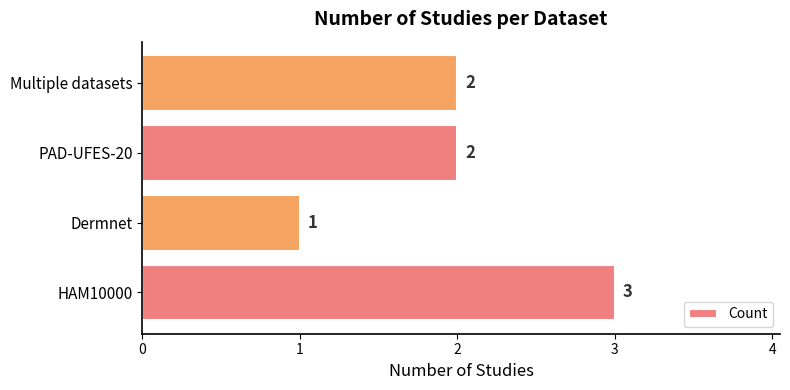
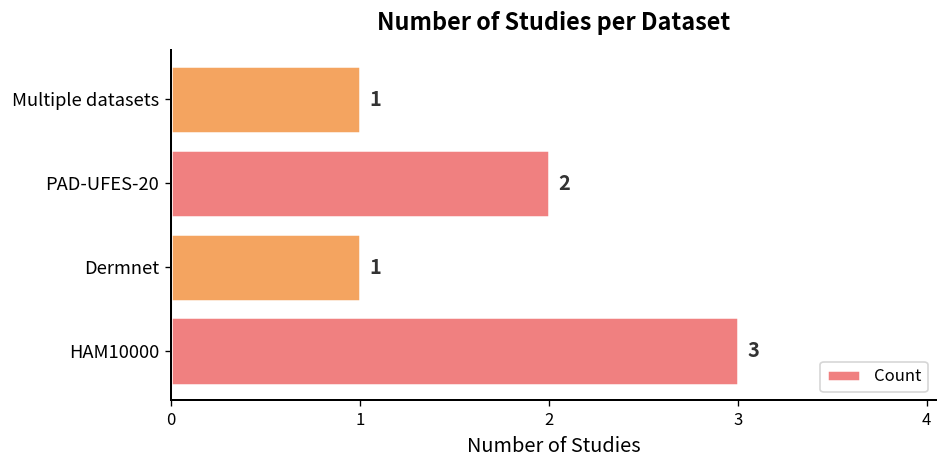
  {
-   "Multiple datasets": 2,
+   "Multiple datasets": 1,
    "PAD-UFES-20": 2,
    "Dermnet": 1,
    "HAM10000": 3
  }
